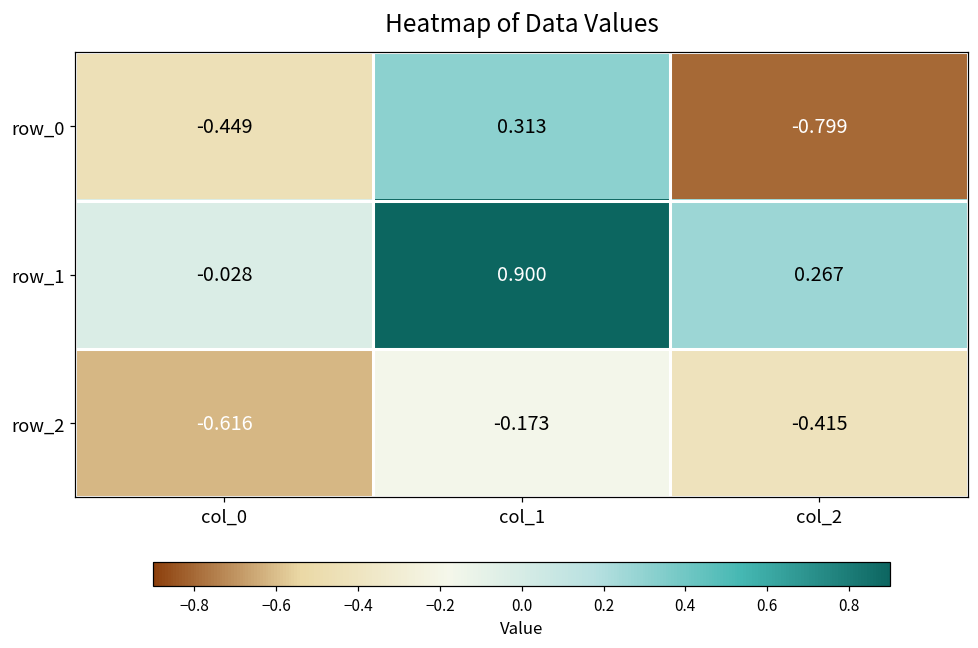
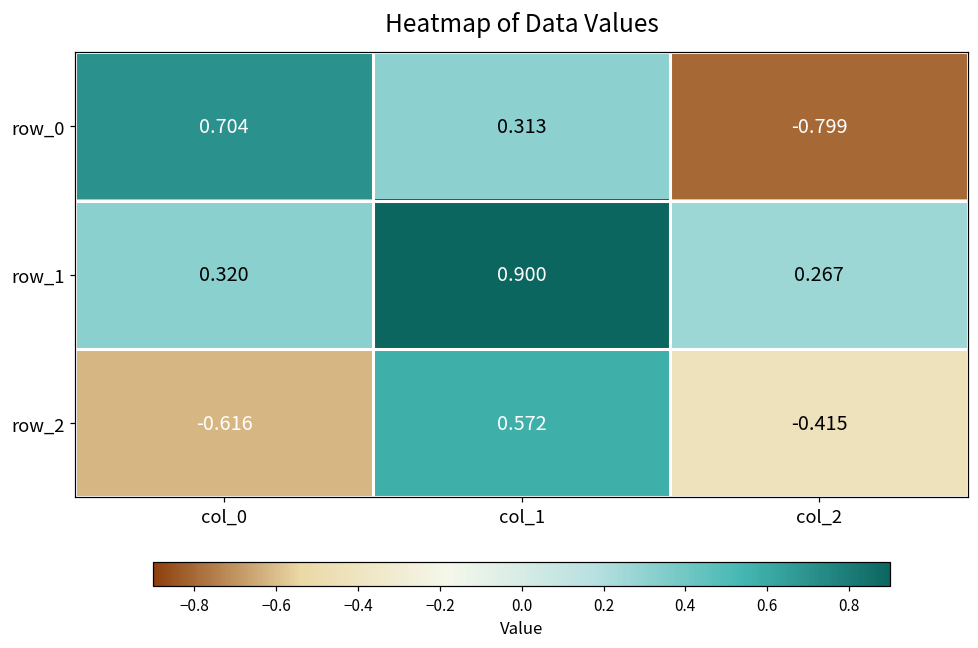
  {
    "row_0": {
-     "col_0": -0.449,
+     "col_0": 0.704,
      "col_1": 0.313,
      "col_2": -0.799
    },
    "row_1": {
-     "col_0": -0.028,
+     "col_0": 0.320,
      "col_1": 0.900,
      "col_2": 0.267
    },
    "row_2": {
      "col_0": -0.616,
-     "col_1": -0.173,
+     "col_1": 0.572,
      "col_2": -0.415
    }
  }
